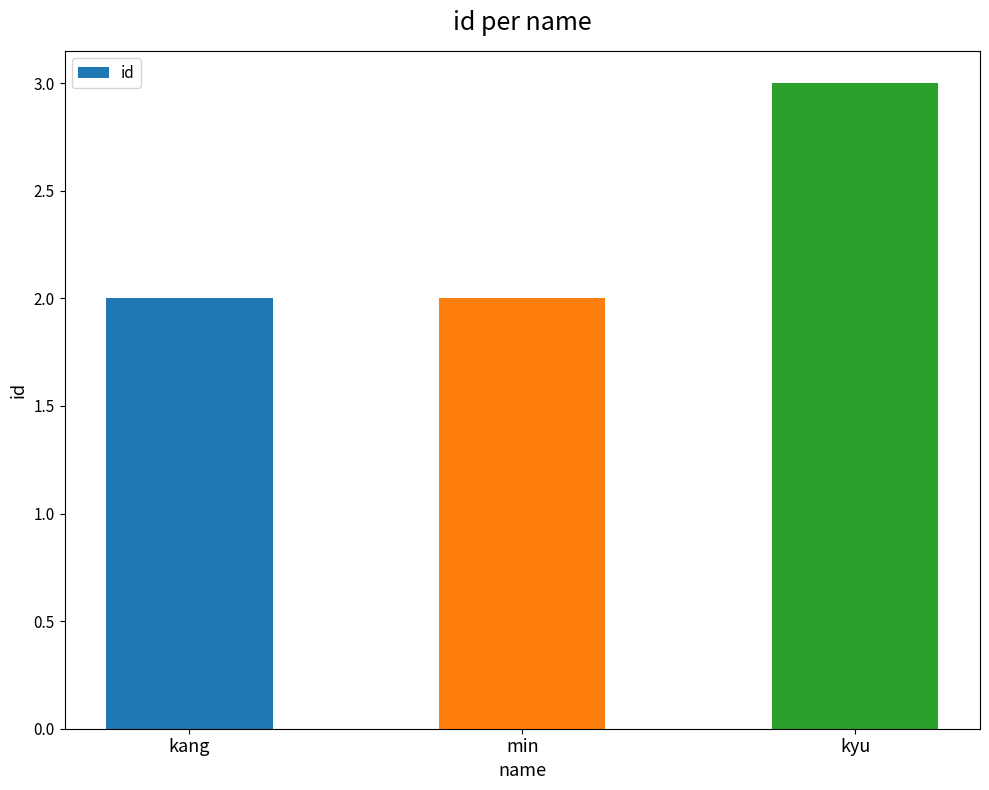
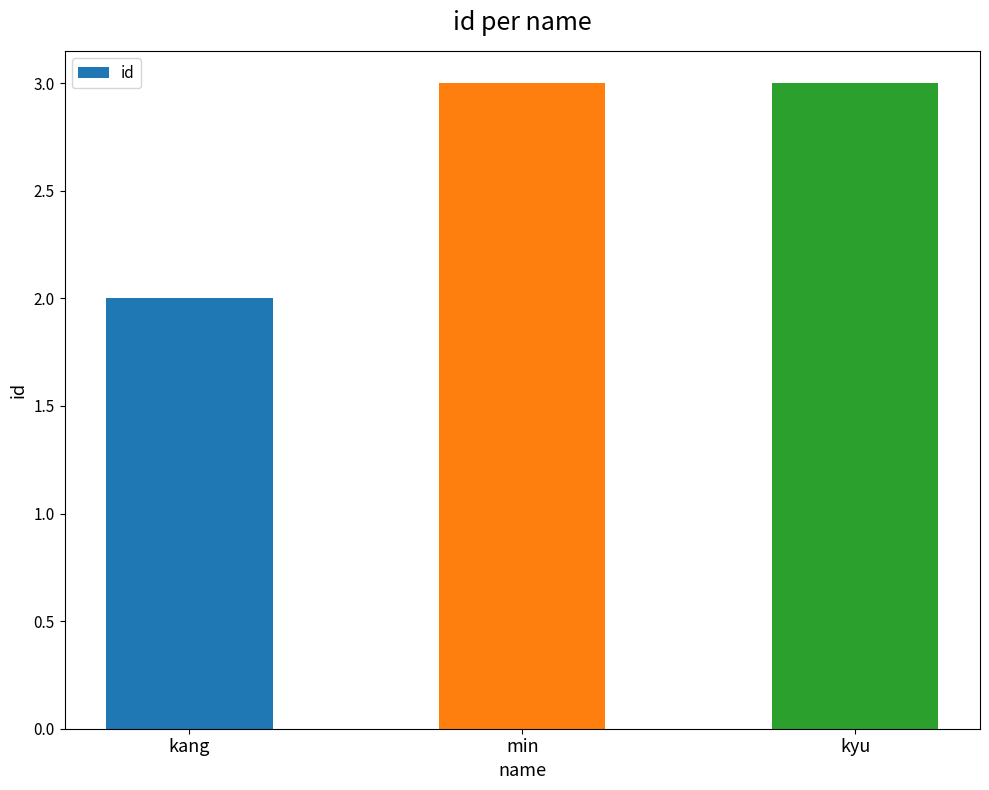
  {
    "kang": 2,
-   "min": 2,
+   "min": 3,
    "kyu": 3
  }
